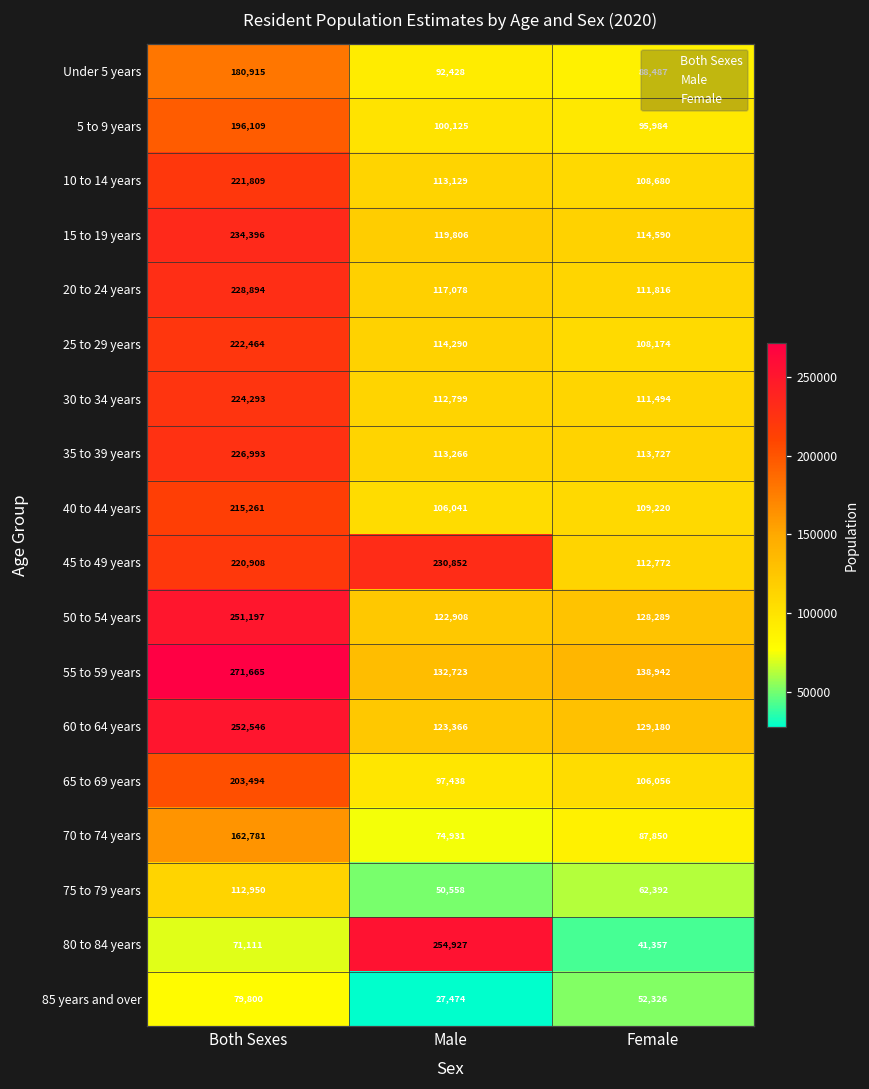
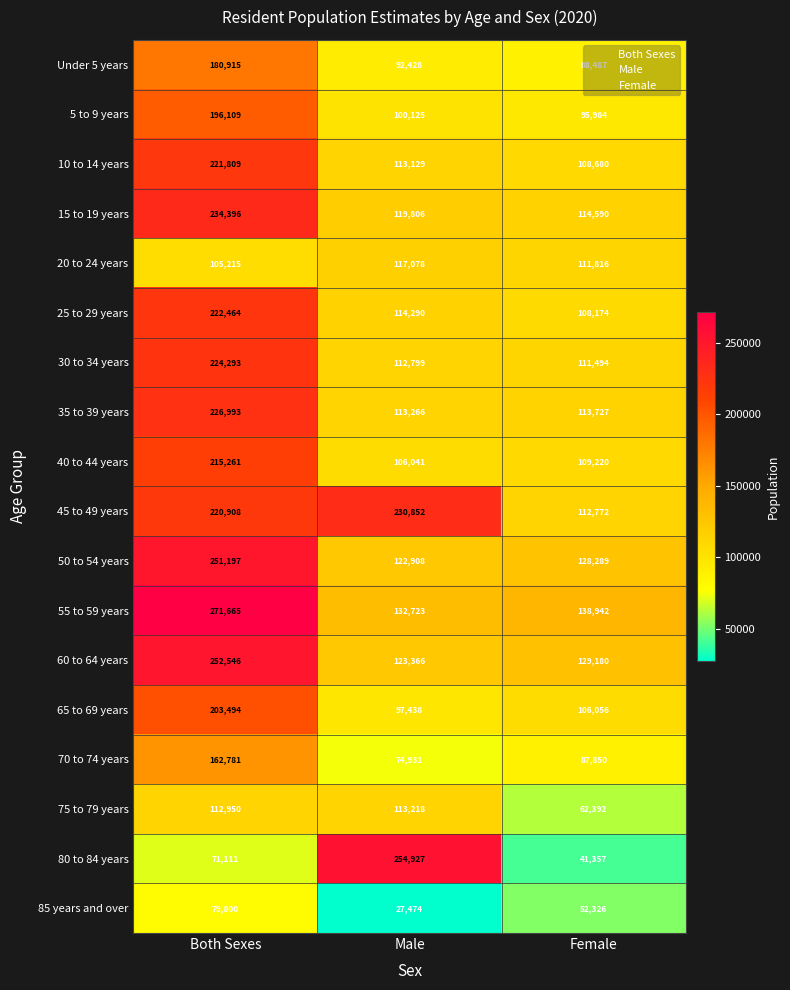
  {
    "Under 5 years": {
      "Both Sexes": "180,915",
      "Male": "92,428"
    },
    "5 to 9 years": {
      "Both Sexes": "196,109",
      "Male": "100,125",
      "Female": "95,984"
    },
    "10 to 14 years": {
      "Both Sexes": "221,809",
      "Male": "113,129",
      "Female": "108,680"
    },
    "15 to 19 years": {
      "Both Sexes": "234,396",
      "Male": "119,806",
      "Female": "114,590"
    },
    "20 to 24 years": {
-     "Both Sexes": "228,894",
+     "Both Sexes": "105,215",
      "Male": "117,078",
      "Female": "111,816"
    },
    "25 to 29 years": {
      "Both Sexes": "222,464",
      "Male": "114,290",
      "Female": "108,174"
    },
    "30 to 34 years": {
      "Both Sexes": "224,293",
      "Male": "112,799",
      "Female": "111,494"
    },
    "35 to 39 years": {
      "Both Sexes": "226,993",
      "Male": "113,266",
      "Female": "113,727"
    },
    "40 to 44 years": {
      "Both Sexes": "215,261",
      "Male": "106,041",
      "Female": "109,220"
    },
    "45 to 49 years": {
      "Both Sexes": "220,908",
      "Male": "230,852",
      "Female": "112,772"
    },
    "50 to 54 years": {
      "Both Sexes": "251,197",
      "Male": "122,908",
      "Female": "128,289"
    },
    "55 to 59 years": {
      "Both Sexes": "271,665",
      "Male": "132,723",
      "Female": "138,942"
    },
    "60 to 64 years": {
      "Both Sexes": "252,546",
      "Male": "123,366",
      "Female": "129,180"
    },
    "65 to 69 years": {
      "Both Sexes": "203,494",
      "Male": "97,438",
      "Female": "106,056"
    },
    "70 to 74 years": {
      "Both Sexes": "162,781",
      "Male": "74,931",
      "Female": "87,850"
    },
    "75 to 79 years": {
      "Both Sexes": "112,950",
-     "Male": "50,558",
+     "Male": "113,218",
      "Female": "62,392"
    },
    "80 to 84 years": {
      "Both Sexes": "71,111",
      "Male": "254,927",
      "Female": "41,357"
    },
    "85 years and over": {
      "Both Sexes": "79,800",
      "Male": "27,474",
      "Female": "52,326"
    }
  }
